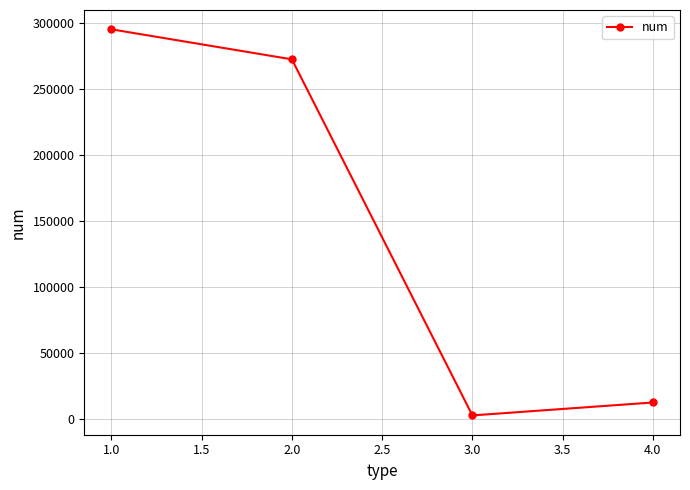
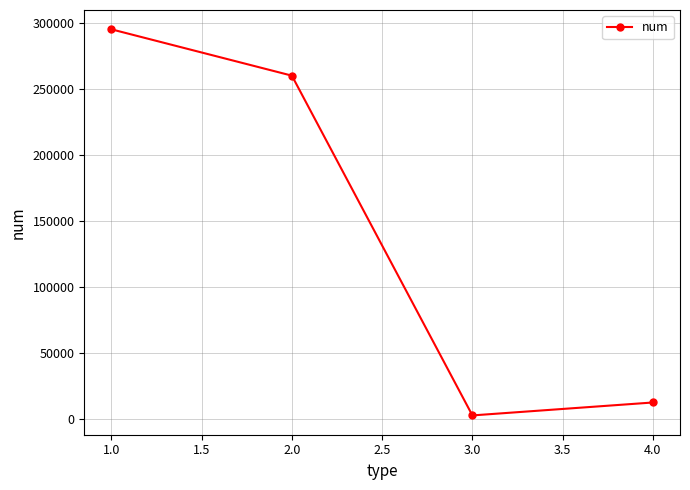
  {
    "1.0": 295000,
-   "2.0": 273000,
+   "2.0": 260000,
    "3.0": 3000,
    "4.0": 13000
  }
